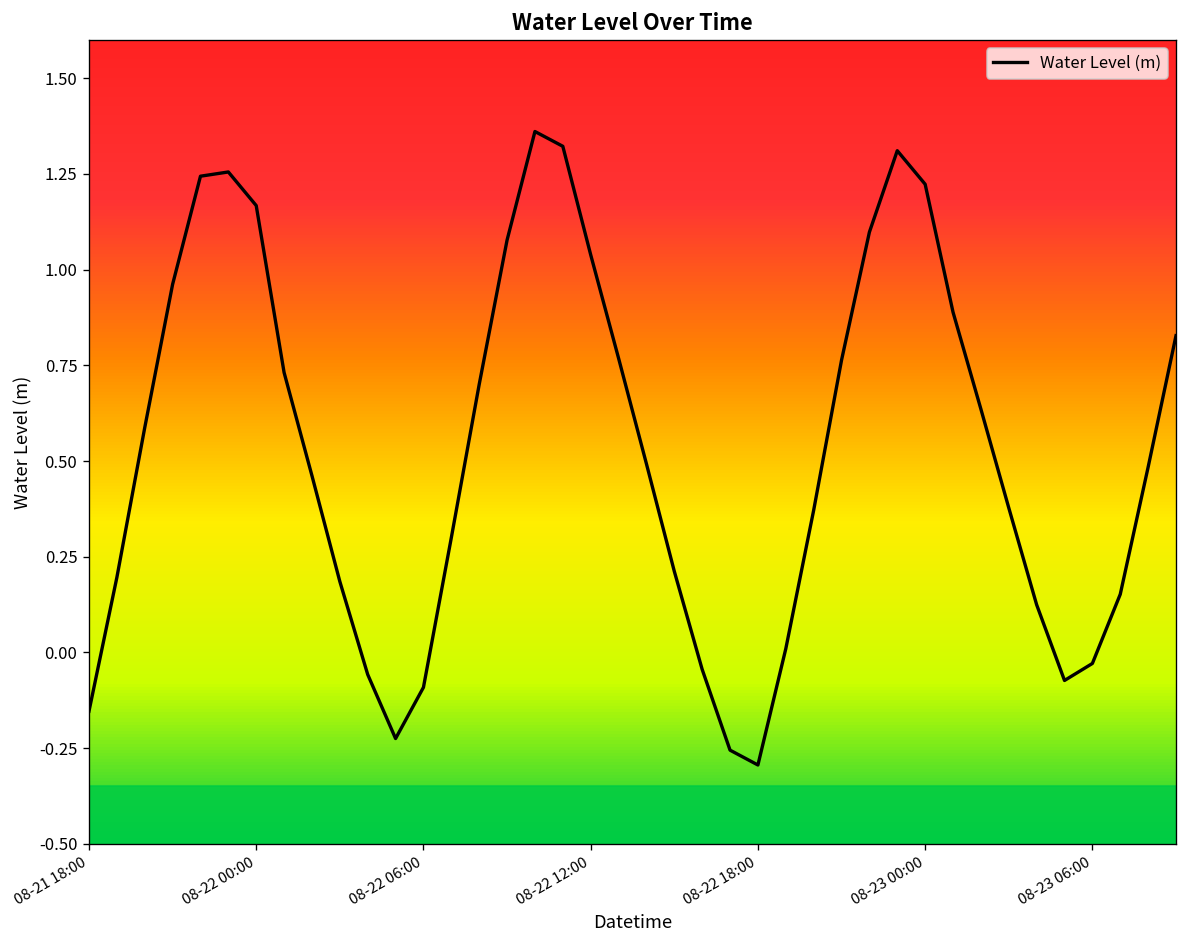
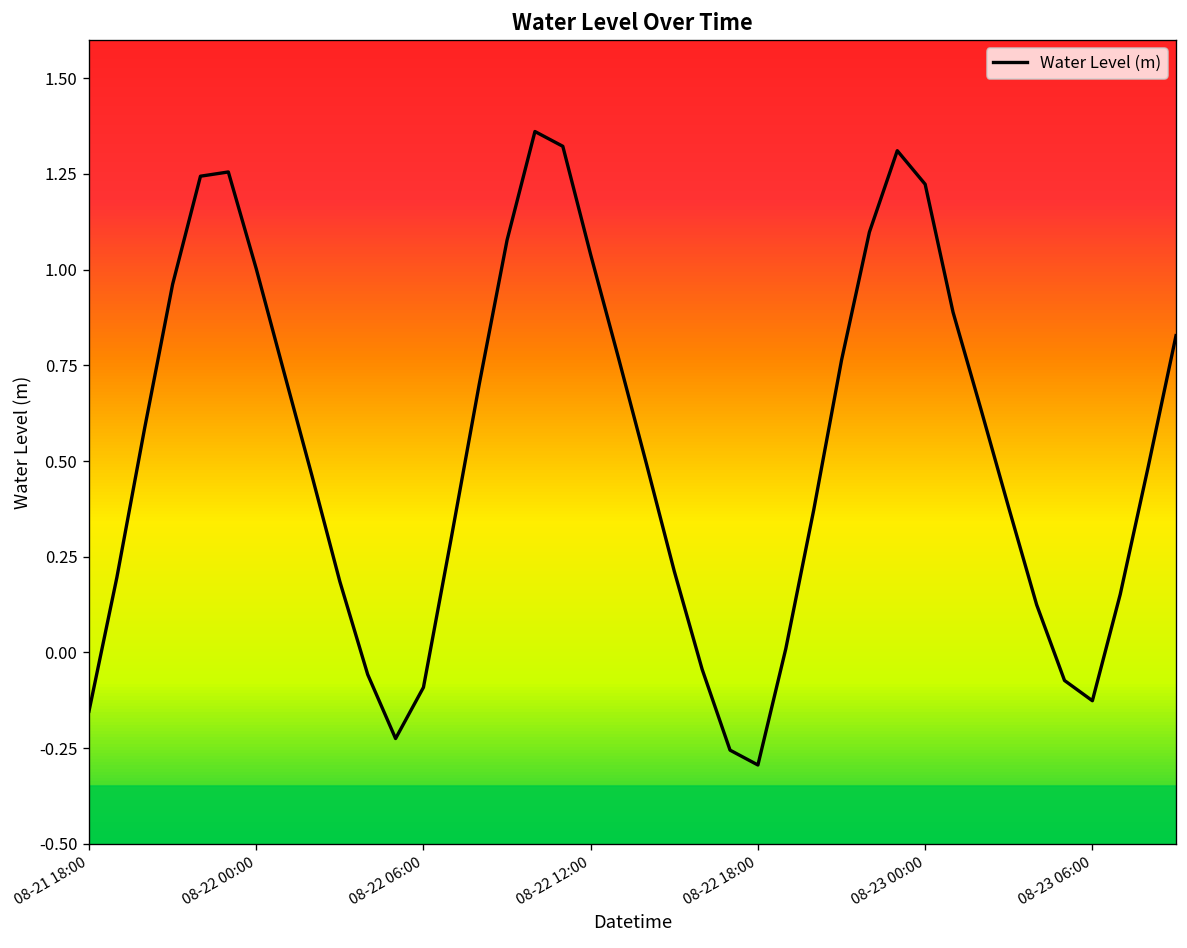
  {
    "08-21 18:00": -0.15,
-   "08-22 00:00": 1.17,
+   "08-22 00:00": 1.00,
    "08-22 06:00": -0.09,
    "08-22 12:00": 1.04,
    "08-22 18:00": -0.29,
    "08-23 00:00": 1.22,
-   "08-23 06:00": -0.03
+   "08-23 06:00": -0.13
  }
